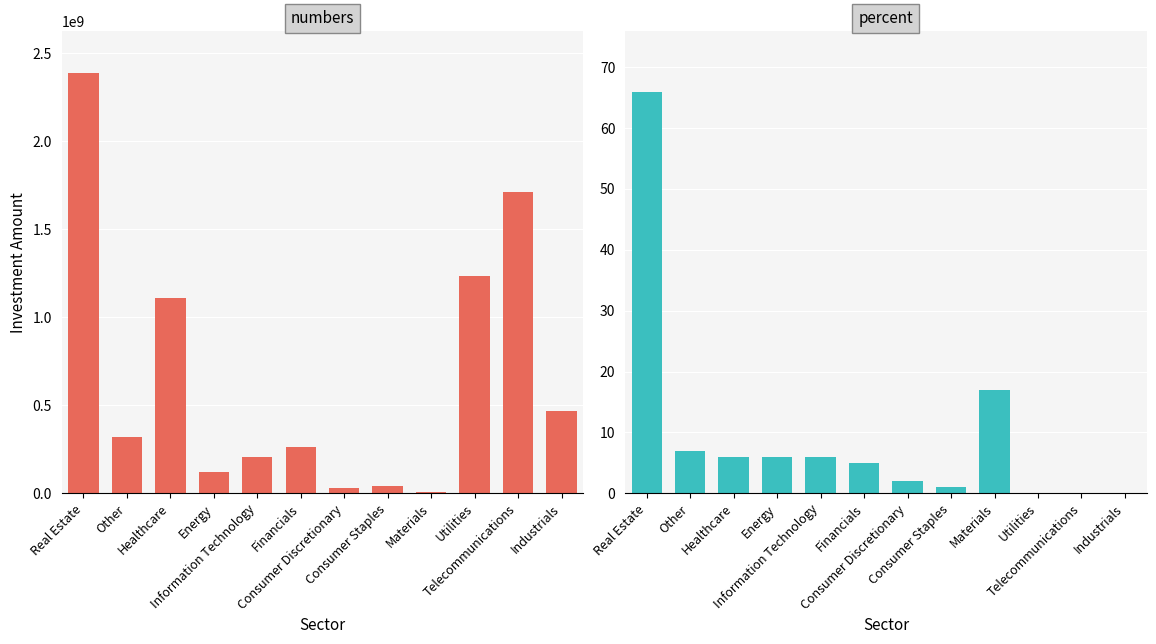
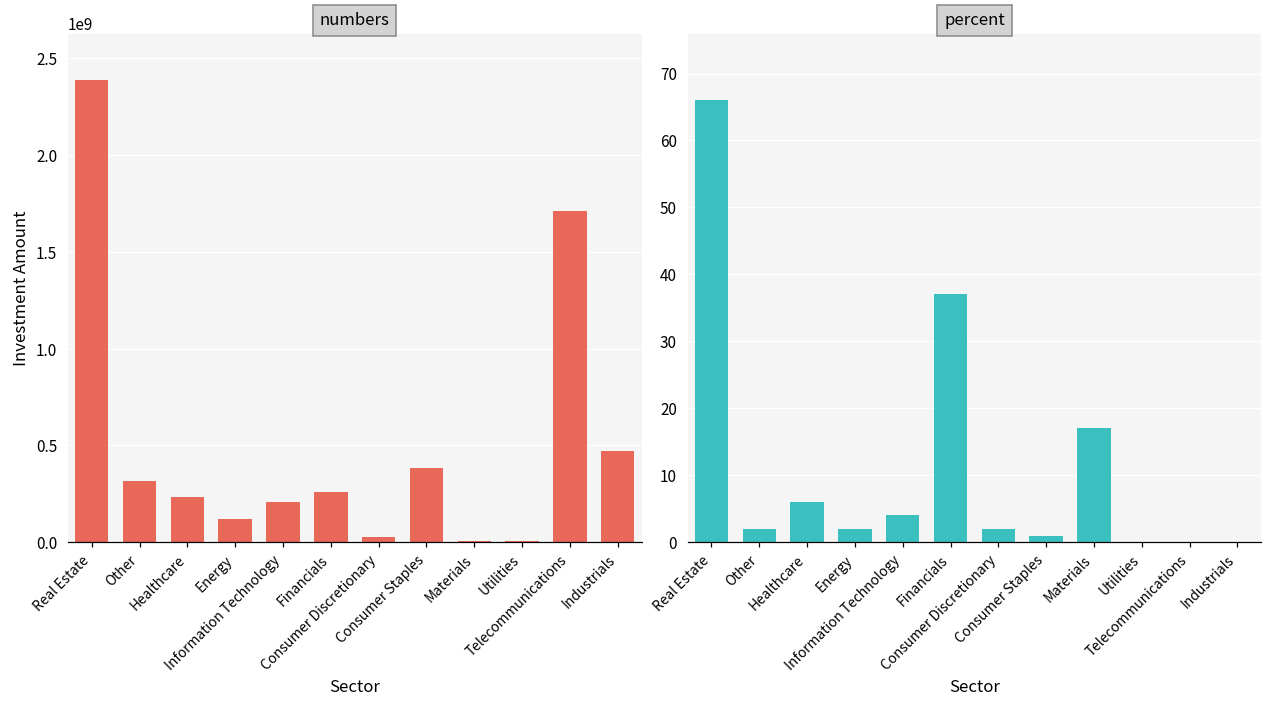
  {
    "numbers": {
      "Real Estate": 2390000000,
      "Other": 320000000,
-     "Healthcare": 1110000000,
+     "Healthcare": 230000000,
      "Energy": 120000000,
      "Information Technology": 210000000,
      "Financials": 260000000,
      "Consumer Discretionary": 30000000,
-     "Consumer Staples": 40000000,
-     "Utilities": 1240000000,
+     "Consumer Staples": 390000000,
+     "Utilities": 0,
      "Telecommunications": 1710000000,
      "Industrials": 470000000
    },
    "percent": {
      "Real Estate": 66,
-     "Other": 7,
+     "Other": 2,
      "Healthcare": 6,
-     "Energy": 6,
-     "Information Technology": 6,
-     "Financials": 5,
+     "Energy": 2,
+     "Information Technology": 4,
+     "Financials": 37,
      "Consumer Discretionary": 2,
      "Consumer Staples": 1,
      "Materials": 17,
      "Utilities": 0,
      "Telecommunications": 0,
      "Industrials": 0
    }
  }
